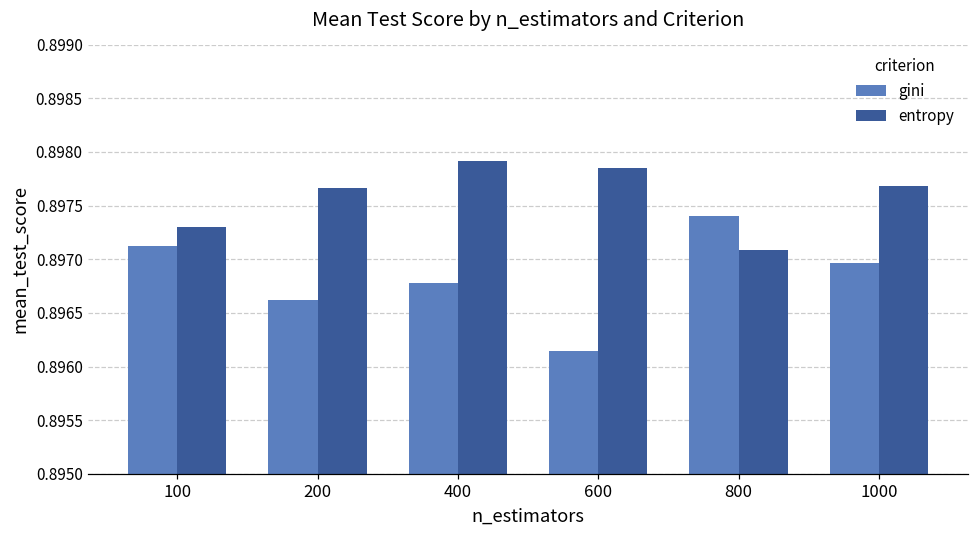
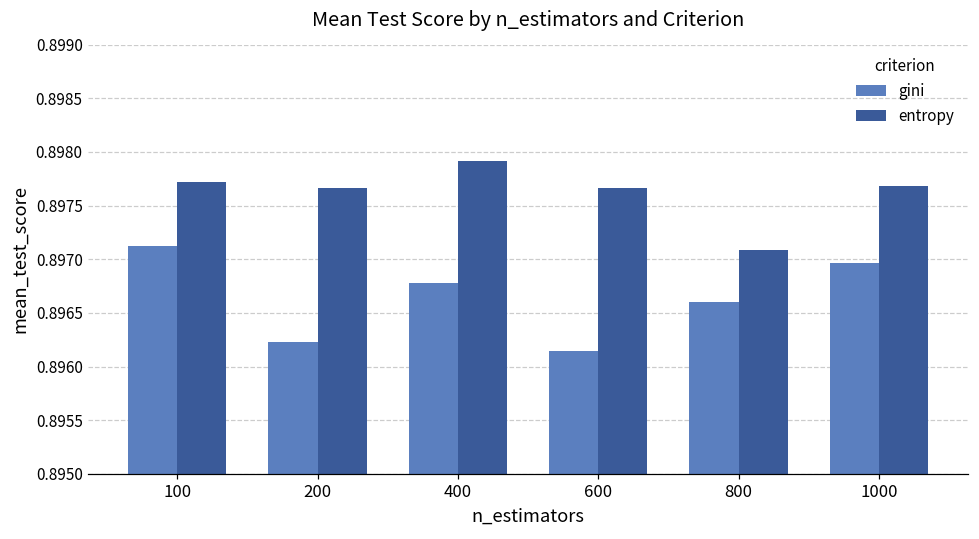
  {
    "gini": {
      "100": 0.8971,
-     "200": 0.8966,
+     "200": 0.8962,
      "400": 0.8968,
      "600": 0.8961,
-     "800": 0.8974,
+     "800": 0.8966,
      "1000": 0.8970
    },
    "entropy": {
-     "100": 0.8973,
+     "100": 0.8977,
      "200": 0.8977,
      "400": 0.8979,
-     "600": 0.8978,
+     "600": 0.8977,
      "800": 0.8971,
      "1000": 0.8977
    }
  }
